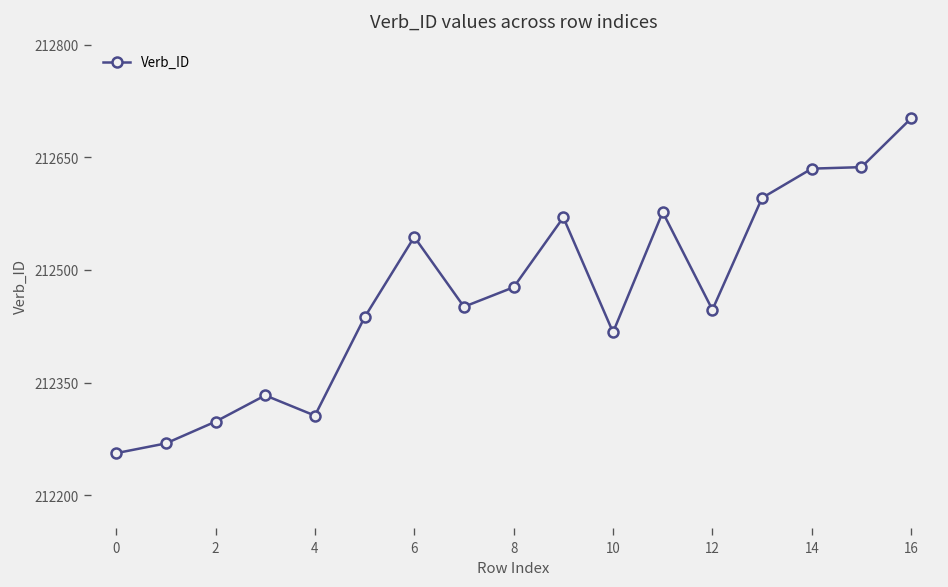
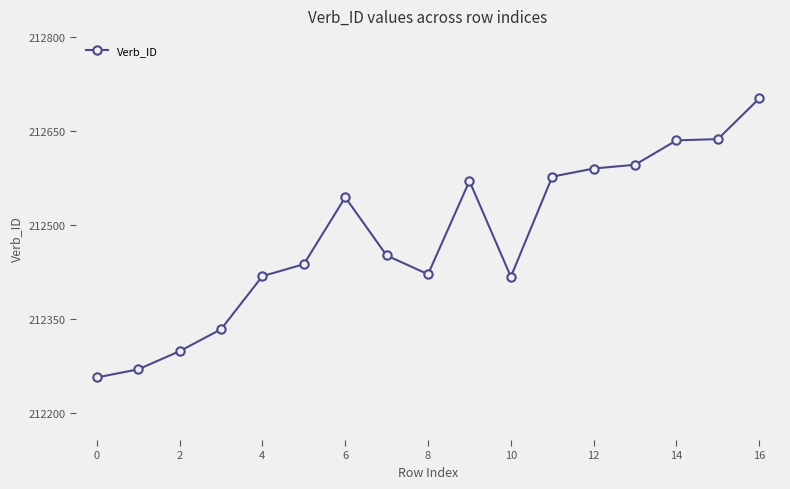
  {
    "0": 212260,
    "2": 212300,
-   "4": 212310,
+   "4": 212420,
    "6": 212540,
-   "8": 212480,
+   "8": 212420,
    "10": 212420,
-   "12": 212450,
+   "12": 212590,
    "14": 212640,
    "16": 212700
  }
